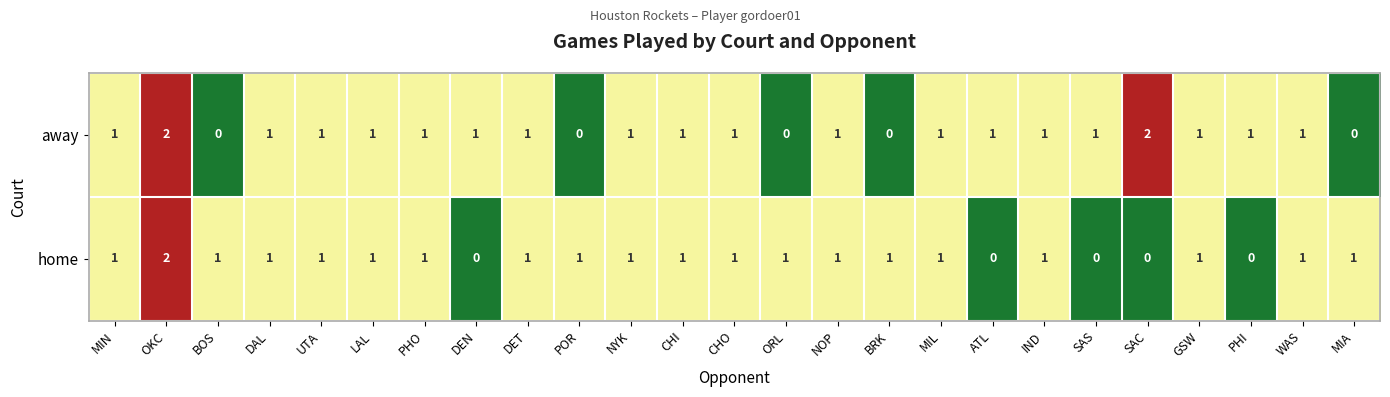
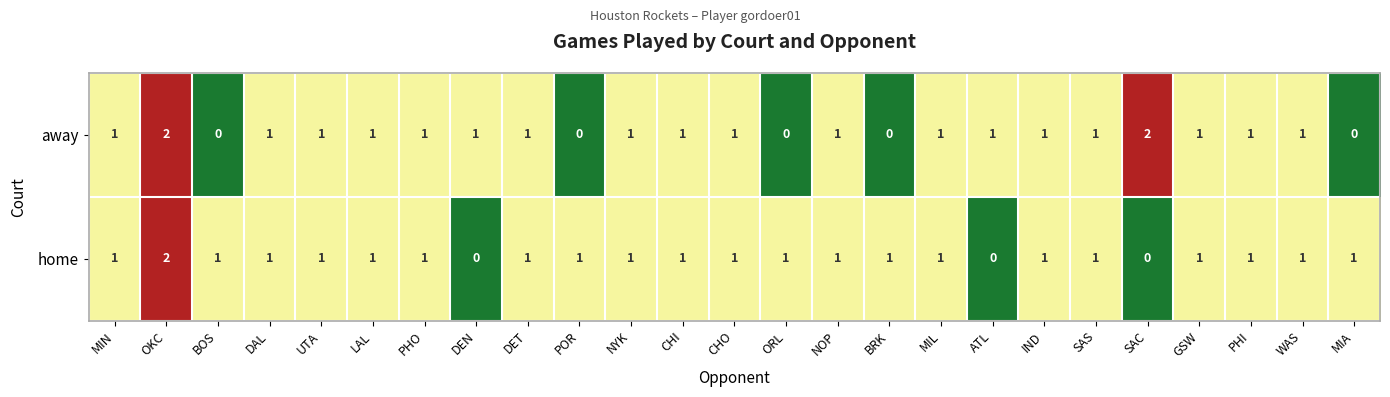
  {
    "away": {
      "MIN": 1,
      "OKC": 2,
      "BOS": 0,
      "DAL": 1,
      "UTA": 1,
      "LAL": 1,
      "PHO": 1,
      "DEN": 1,
      "DET": 1,
      "POR": 0,
      "NYK": 1,
      "CHI": 1,
      "CHO": 1,
      "ORL": 0,
      "NOP": 1,
      "BRK": 0,
      "MIL": 1,
      "ATL": 1,
      "IND": 1,
      "SAS": 1,
      "SAC": 2,
      "GSW": 1,
      "PHI": 1,
      "WAS": 1,
      "MIA": 0
    },
    "home": {
      "MIN": 1,
      "OKC": 2,
      "BOS": 1,
      "DAL": 1,
      "UTA": 1,
      "LAL": 1,
      "PHO": 1,
      "DEN": 0,
      "DET": 1,
      "POR": 1,
      "NYK": 1,
      "CHI": 1,
      "CHO": 1,
      "ORL": 1,
      "NOP": 1,
      "BRK": 1,
      "MIL": 1,
      "ATL": 0,
      "IND": 1,
-     "SAS": 0,
+     "SAS": 1,
      "SAC": 0,
      "GSW": 1,
-     "PHI": 0,
+     "PHI": 1,
      "WAS": 1,
      "MIA": 1
    }
  }
